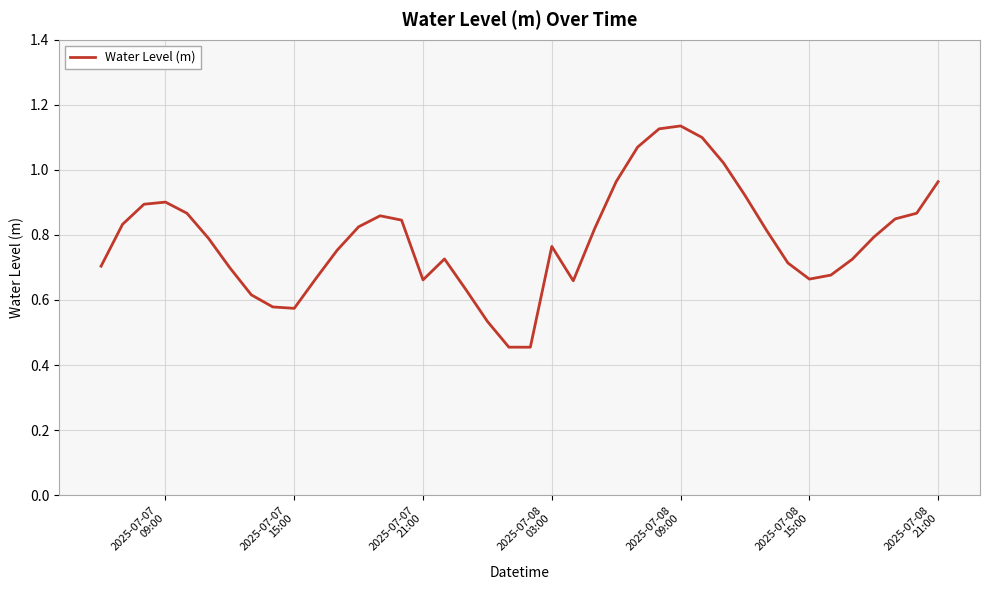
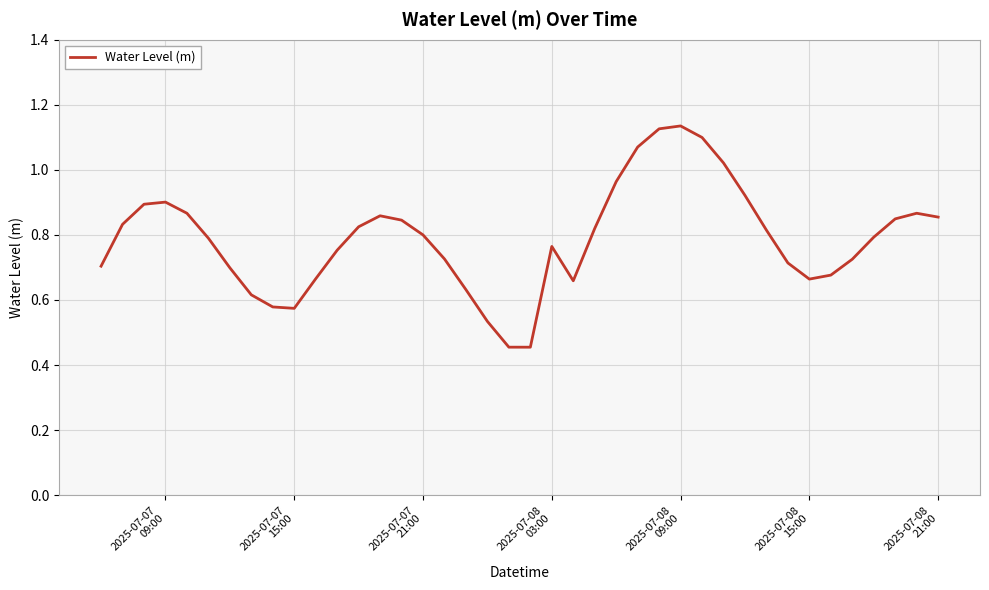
  {
    "2025-07-07 09:00": 0.90,
    "2025-07-07 15:00": 0.57,
-   "2025-07-07 21:00": 0.66,
+   "2025-07-07 21:00": 0.80,
    "2025-07-08 03:00": 0.76,
    "2025-07-08 09:00": 1.13,
    "2025-07-08 15:00": 0.66,
-   "2025-07-08 21:00": 0.96
+   "2025-07-08 21:00": 0.85
  }
